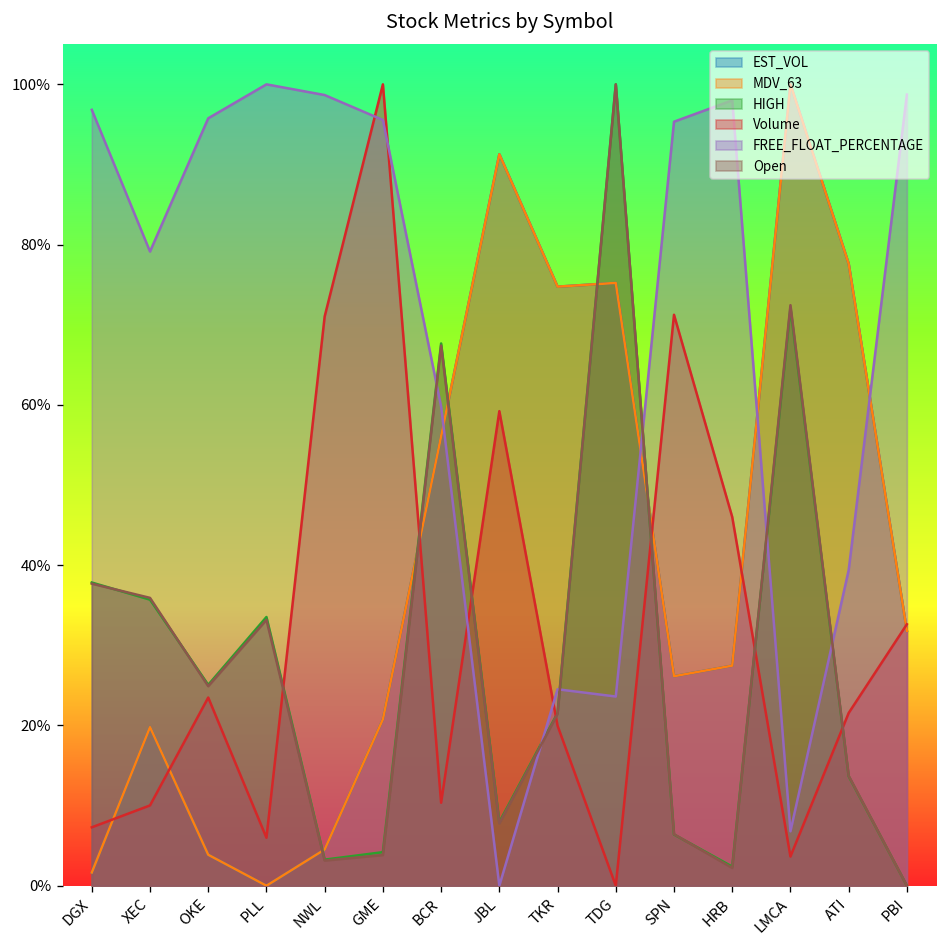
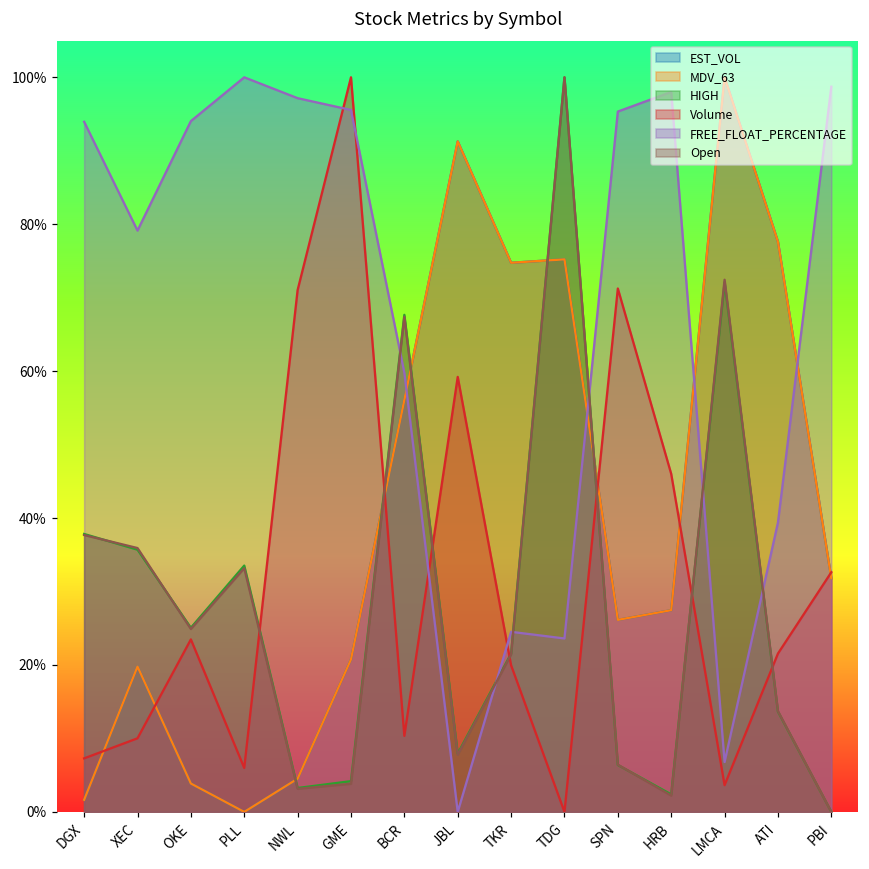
  {
    "FREE_FLOAT_PERCENTAGE": {
-     "DGX": "97%",
+     "DGX": "94%",
      "XEC": "79%",
-     "OKE": "96%",
+     "OKE": "94%",
      "PLL": "100%",
-     "NWL": "99%",
+     "NWL": "97%",
      "GME": "96%",
      "BCR": "60%",
      "JBL": "0%",
      "TKR": "25%",
      "TDG": "24%",
      "SPN": "95%",
      "LMCA": "7%",
      "ATI": "39%"
    }
  }
